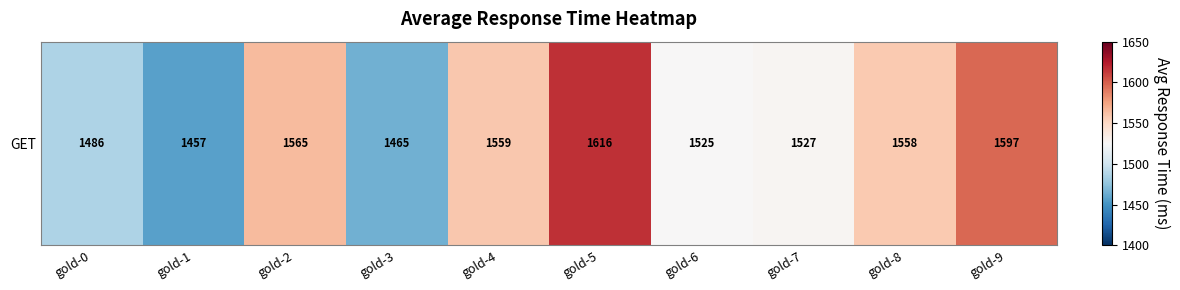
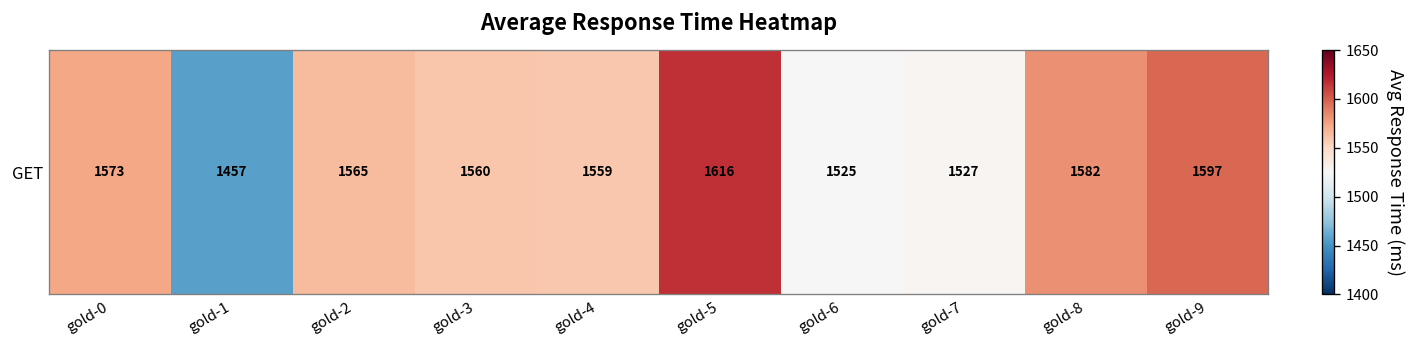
  {
    "GET": {
-     "gold-0": 1486,
+     "gold-0": 1573,
      "gold-1": 1457,
      "gold-2": 1565,
-     "gold-3": 1465,
+     "gold-3": 1560,
      "gold-4": 1559,
      "gold-5": 1616,
      "gold-6": 1525,
      "gold-7": 1527,
-     "gold-8": 1558,
+     "gold-8": 1582,
      "gold-9": 1597
    }
  }
